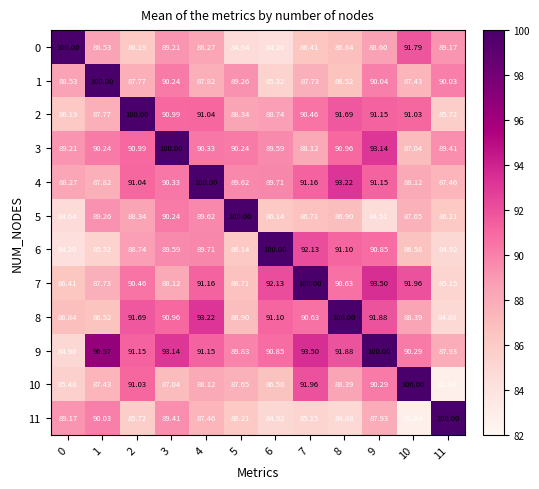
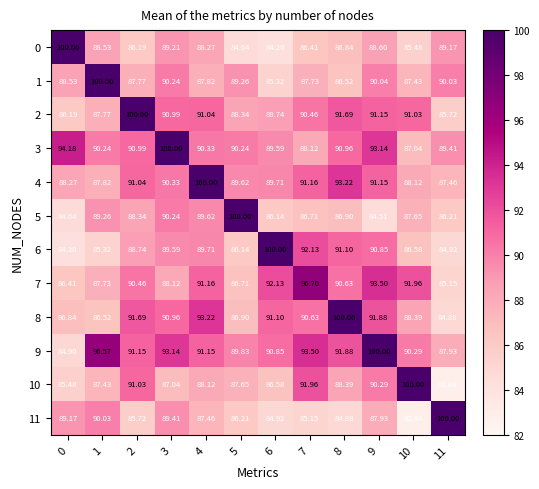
  {
    "0": {
      "0": 100.00,
      "1": 88.53,
      "2": 86.19,
      "3": 89.21,
      "4": 88.27,
      "7": 86.41,
      "8": 86.84,
      "9": 88.60,
-     "10": 91.79,
+     "10": 85.48,
      "11": 89.17
    },
    "1": {
      "0": 88.53,
      "1": 100.00,
      "2": 87.77,
      "3": 90.24,
      "4": 87.82,
      "5": 89.26,
      "7": 87.73,
      "8": 86.52,
      "9": 90.04,
      "10": 87.43,
      "11": 90.03
    },
    "2": {
      "0": 86.19,
      "1": 87.77,
      "2": 100.00,
      "3": 90.99,
      "4": 91.04,
      "5": 88.34,
      "6": 88.74,
      "7": 90.46,
      "8": 91.69,
      "9": 91.15,
      "10": 91.03,
      "11": 85.72
    },
    "3": {
-     "0": 89.21,
+     "0": 94.18,
      "1": 90.24,
      "2": 90.99,
      "3": 100.00,
      "4": 90.33,
      "5": 90.24,
      "6": 89.59,
      "7": 88.12,
      "8": 90.96,
      "9": 93.14,
      "10": 87.04,
      "11": 89.41
    },
    "4": {
      "0": 88.27,
      "1": 87.82,
      "2": 91.04,
      "3": 90.33,
      "4": 100.00,
      "5": 89.62,
      "6": 89.71,
      "7": 91.16,
      "8": 93.22,
      "9": 91.15,
      "10": 88.12,
      "11": 87.46
    },
    "5": {
      "1": 89.26,
      "2": 88.34,
      "3": 90.24,
      "4": 89.62,
      "5": 100.00,
      "6": 86.14,
      "7": 86.71,
      "8": 86.90,
      "10": 87.65,
      "11": 86.21
    },
    "6": {
      "2": 88.74,
      "3": 89.59,
      "4": 89.71,
      "5": 86.14,
      "6": 100.00,
      "7": 92.13,
      "8": 91.10,
      "9": 90.85,
      "10": 86.58
    },
    "7": {
      "0": 86.41,
      "1": 87.73,
      "2": 90.46,
      "3": 88.12,
      "4": 91.16,
      "5": 86.71,
      "6": 92.13,
-     "7": 100.00,
+     "7": 96.70,
      "8": 90.63,
      "9": 93.50,
      "10": 91.96
    },
    "8": {
      "0": 86.84,
      "1": 86.52,
      "2": 91.69,
      "3": 90.96,
      "4": 93.22,
      "5": 86.90,
      "6": 91.10,
      "7": 90.63,
      "8": 100.00,
      "9": 91.88,
      "10": 88.39
    },
    "9": {
      "1": 96.57,
      "2": 91.15,
      "3": 93.14,
      "4": 91.15,
      "5": 89.83,
      "6": 90.85,
      "7": 93.50,
      "8": 91.88,
      "9": 100.00,
      "10": 90.29,
      "11": 87.93
    },
    "10": {
      "0": 85.48,
      "1": 87.43,
      "2": 91.03,
      "3": 87.04,
      "4": 88.12,
      "5": 87.65,
      "6": 86.58,
      "7": 91.96,
      "8": 88.39,
      "9": 90.29,
      "10": 100.00
    },
    "11": {
      "0": 89.17,
      "1": 90.03,
      "2": 85.72,
      "3": 89.41,
      "4": 87.46,
      "5": 86.21,
      "9": 87.93,
      "11": 100.00
    }
  }
